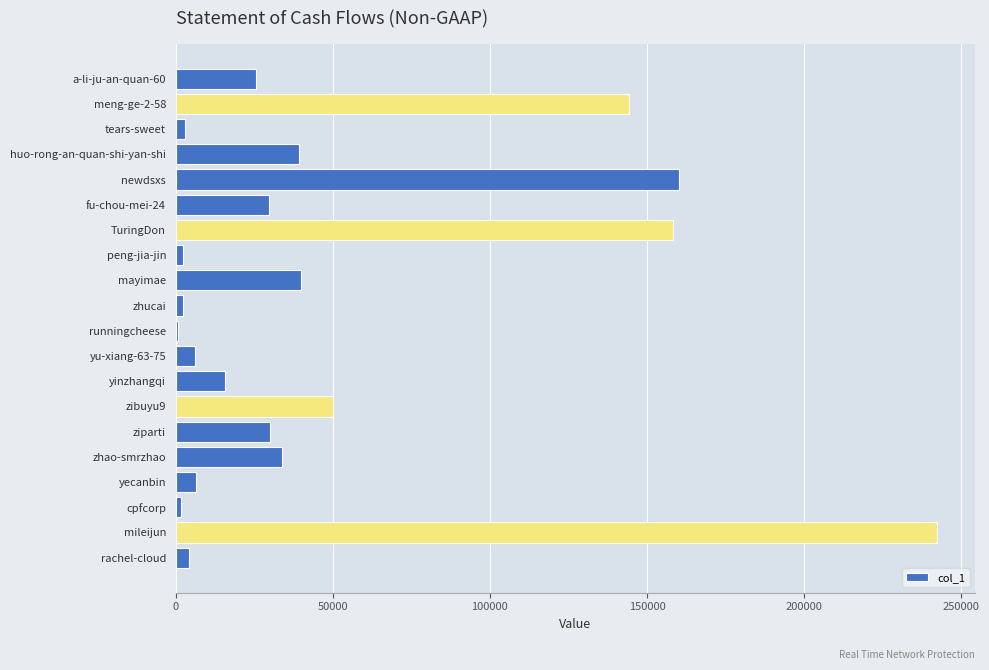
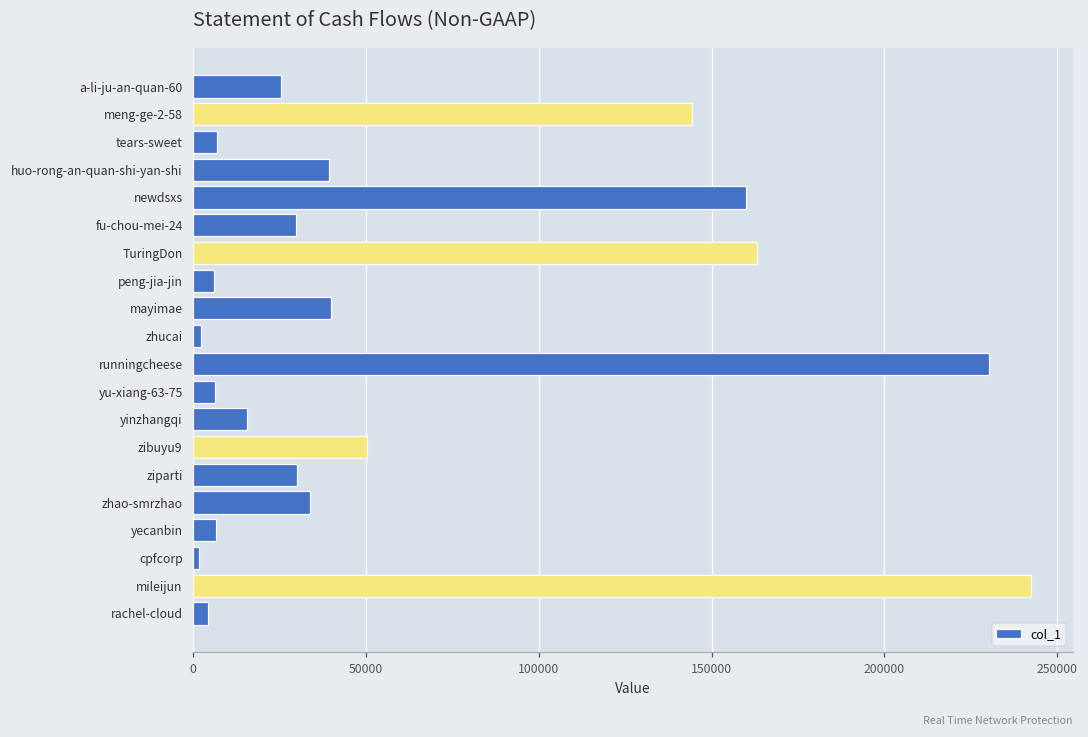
  {
    "a-li-ju-an-quan-60": 25000,
    "meng-ge-2-58": 144000,
-   "tears-sweet": 3000,
+   "tears-sweet": 7000,
    "huo-rong-an-quan-shi-yan-shi": 39000,
    "newdsxs": 160000,
    "fu-chou-mei-24": 30000,
-   "TuringDon": 158000,
-   "peng-jia-jin": 2000,
+   "TuringDon": 163000,
+   "peng-jia-jin": 6000,
    "mayimae": 40000,
    "zhucai": 2000,
-   "runningcheese": 1000,
+   "runningcheese": 230000,
    "yu-xiang-63-75": 6000,
    "yinzhangqi": 16000,
    "zibuyu9": 50000,
    "ziparti": 30000,
    "zhao-smrzhao": 34000,
    "yecanbin": 7000,
    "cpfcorp": 2000,
    "mileijun": 242000,
    "rachel-cloud": 4000
  }
